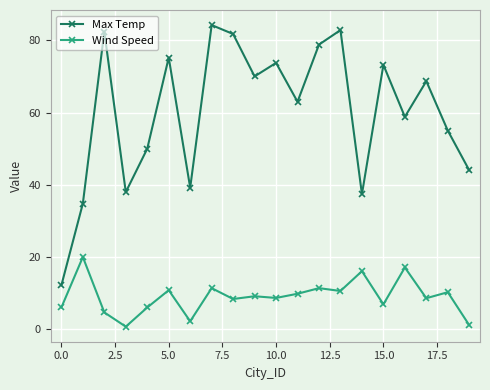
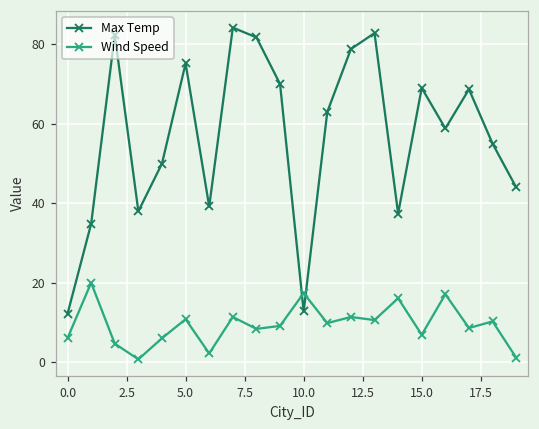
  {
    "Max Temp": {
      "0.0": 12,
      "5.0": 75,
-     "10.0": 74,
-     "15.0": 73
+     "10.0": 13,
+     "15.0": 69
    },
    "Wind Speed": {
      "0.0": 6,
      "5.0": 11,
-     "10.0": 9,
+     "10.0": 17,
      "15.0": 7
    }
  }
